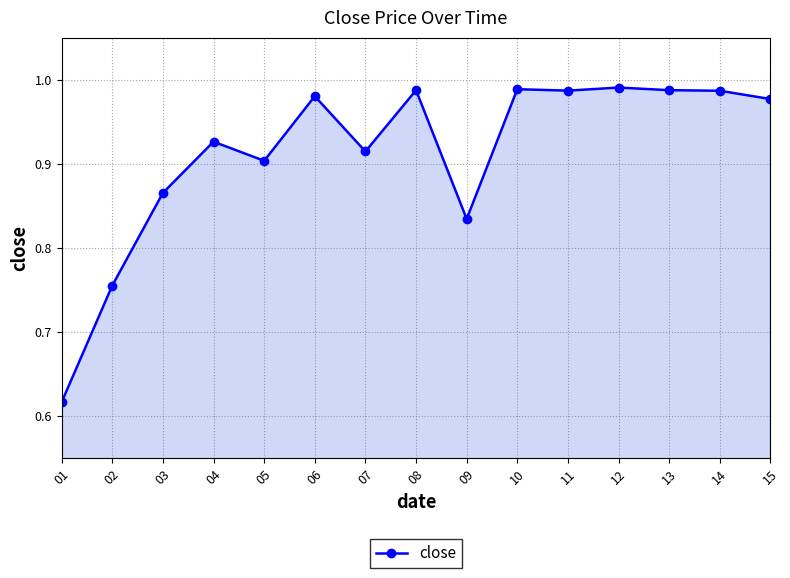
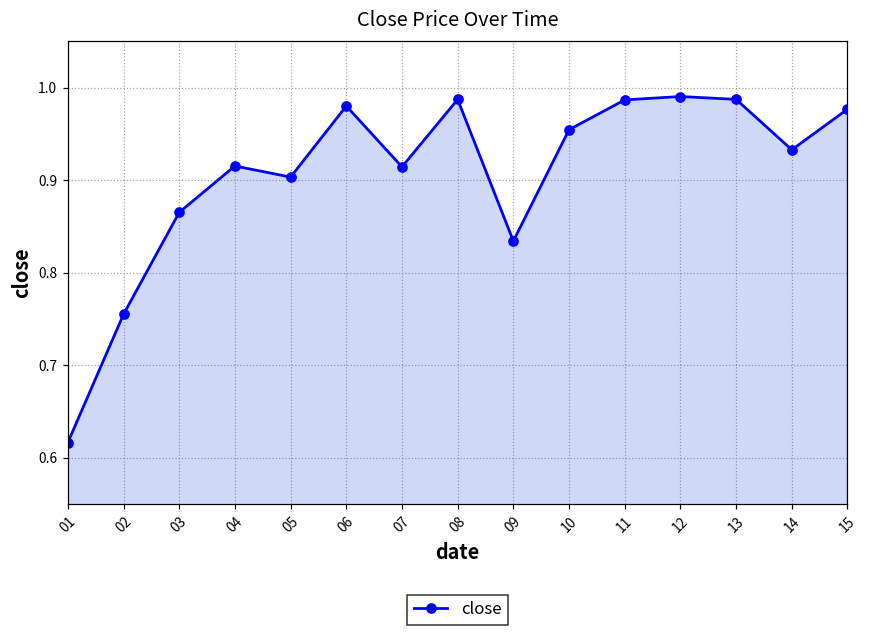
  {
    "01": 0.62,
    "02": 0.75,
    "03": 0.87,
-   "04": 0.93,
+   "04": 0.92,
    "05": 0.90,
    "06": 0.98,
    "07": 0.91,
    "08": 0.99,
    "09": 0.83,
-   "10": 0.99,
+   "10": 0.95,
    "11": 0.99,
    "12": 0.99,
    "13": 0.99,
-   "14": 0.99,
+   "14": 0.93,
    "15": 0.98
  }
